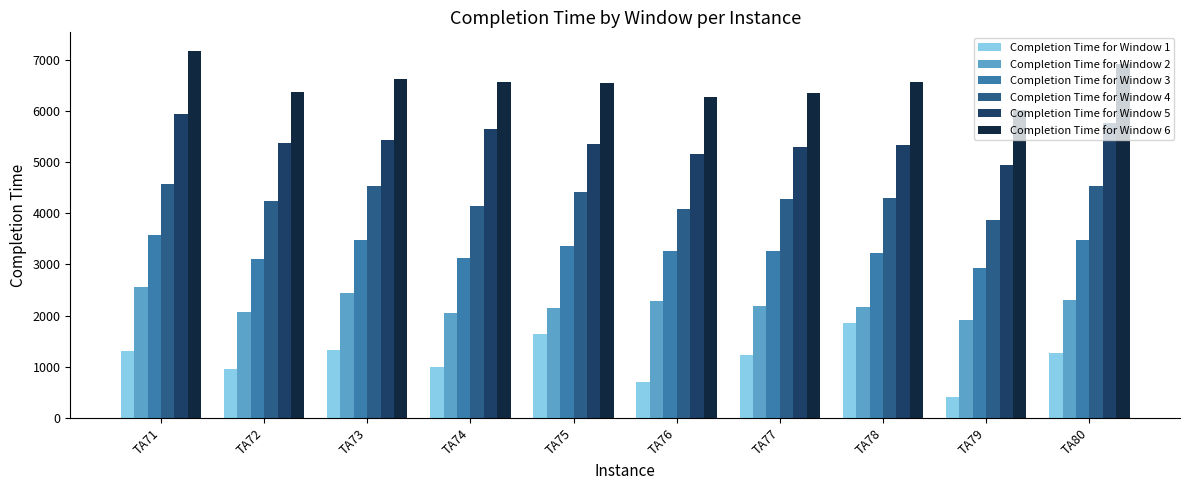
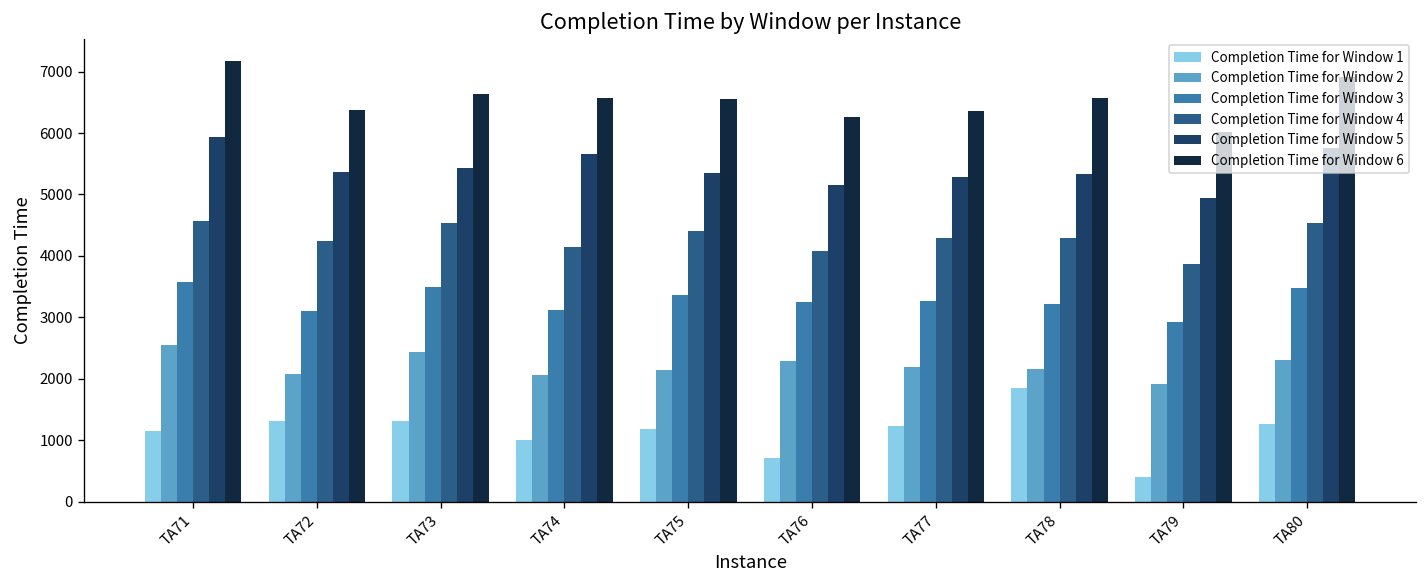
  {
    "Completion Time for Window 1": {
-     "TA71": 1300,
-     "TA72": 1000,
+     "TA71": 1100,
+     "TA72": 1300,
      "TA73": 1300,
      "TA74": 1000,
-     "TA75": 1600,
+     "TA75": 1200,
      "TA76": 700,
      "TA77": 1200,
      "TA78": 1800,
      "TA79": 400,
      "TA80": 1300
    }
  }
